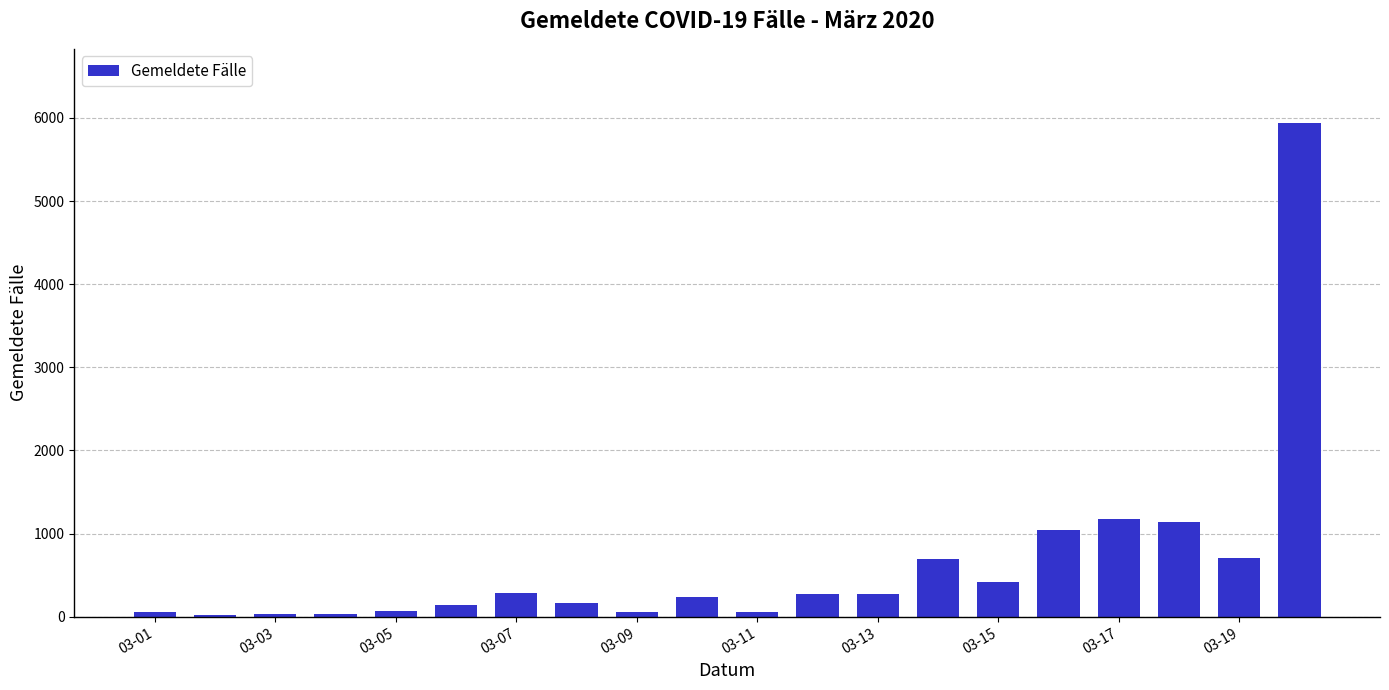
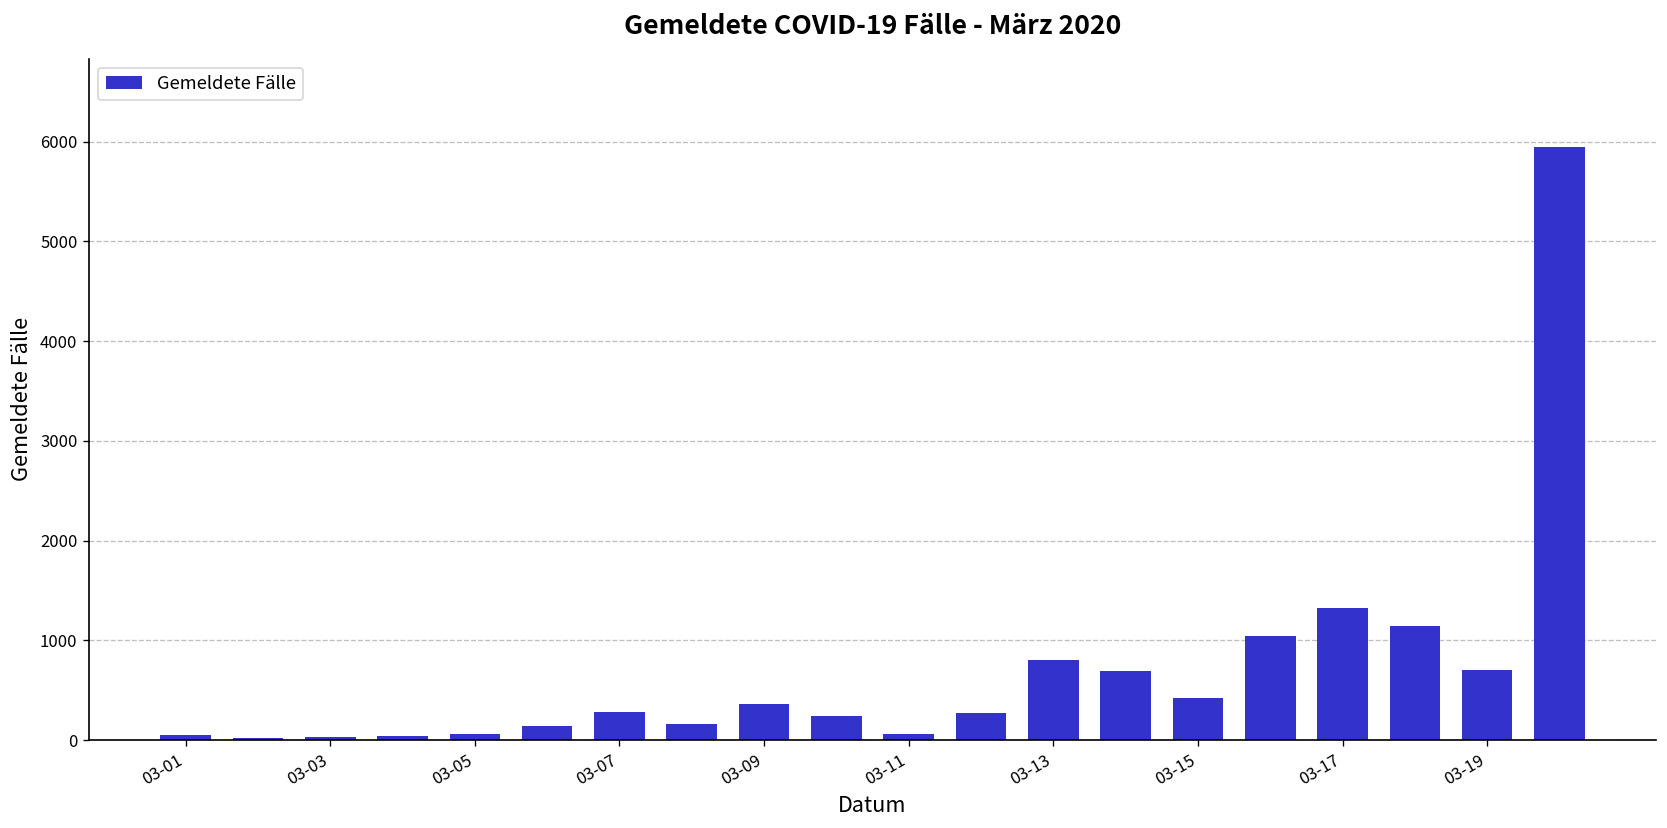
  {
    "03-01": 100,
    "03-05": 100,
    "03-07": 300,
-   "03-09": 100,
+   "03-09": 400,
    "03-11": 100,
-   "03-13": 300,
+   "03-13": 800,
    "03-15": 400,
-   "03-17": 1200,
+   "03-17": 1300,
    "03-19": 700
  }
